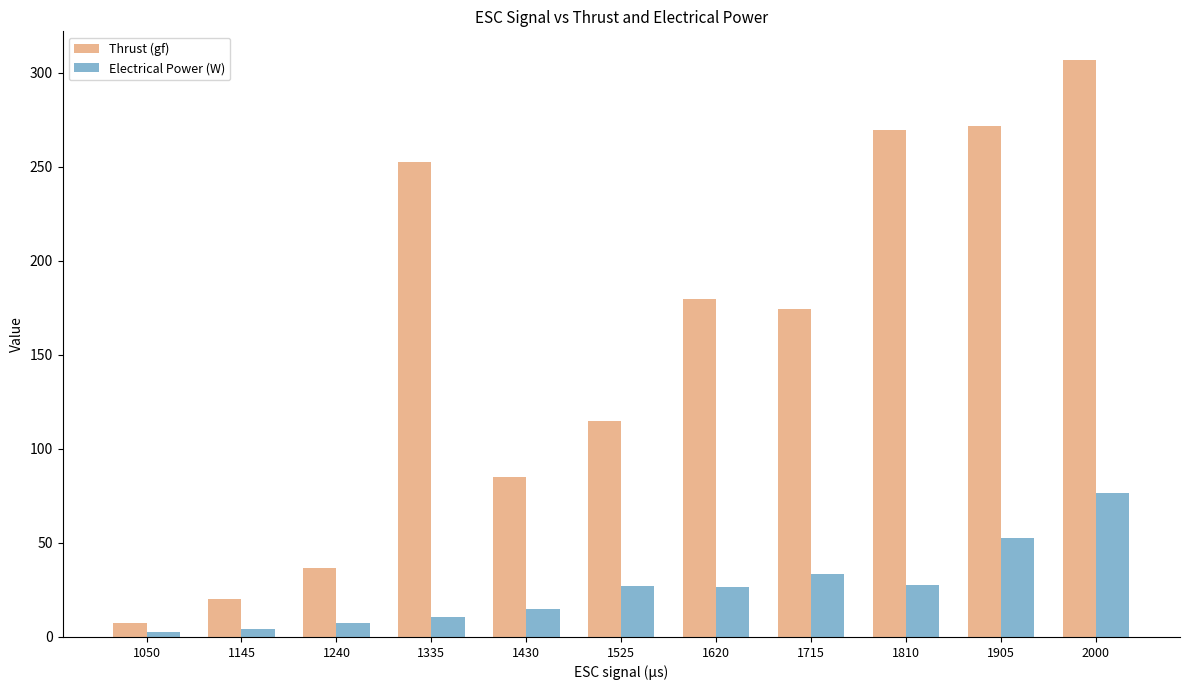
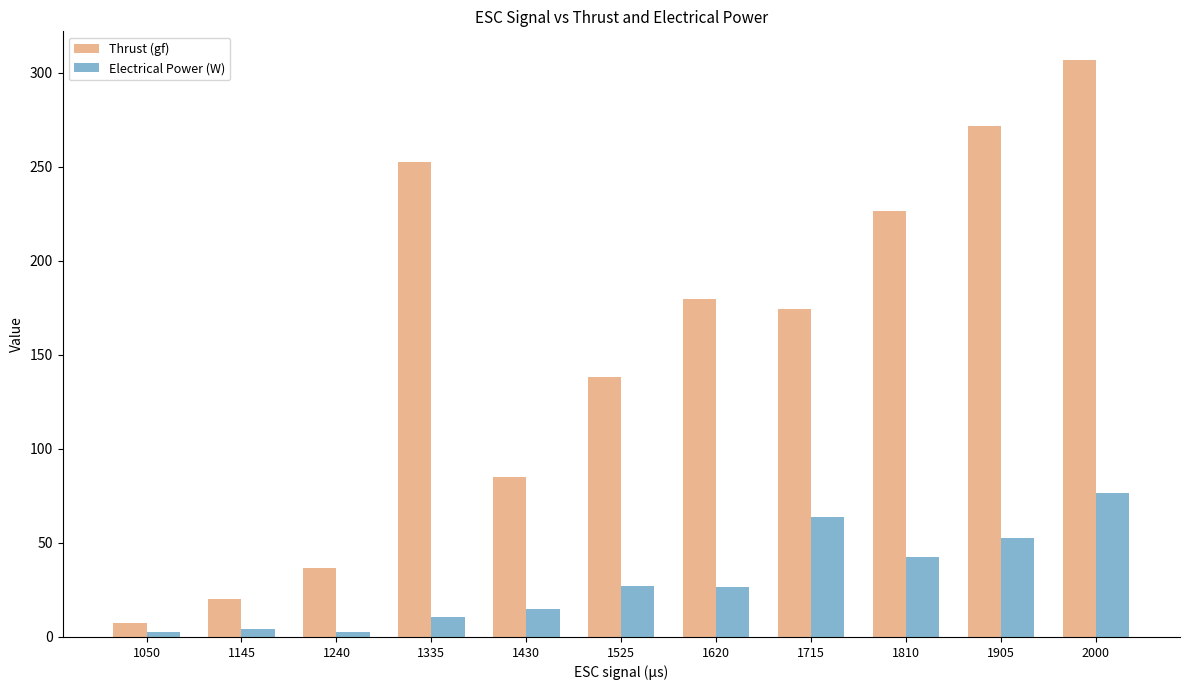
  {
    "Thrust (gf)": {
      "1050": 7,
      "1145": 20,
      "1240": 37,
      "1335": 253,
      "1430": 85,
-     "1525": 115,
+     "1525": 138,
      "1620": 180,
      "1715": 174,
-     "1810": 269,
+     "1810": 226,
      "1905": 272,
      "2000": 307
    },
    "Electrical Power (W)": {
      "1050": 2,
      "1145": 4,
-     "1240": 7,
+     "1240": 3,
      "1335": 11,
      "1430": 15,
      "1525": 27,
      "1620": 27,
-     "1715": 33,
-     "1810": 28,
+     "1715": 64,
+     "1810": 42,
      "1905": 53,
      "2000": 76
    }
  }
